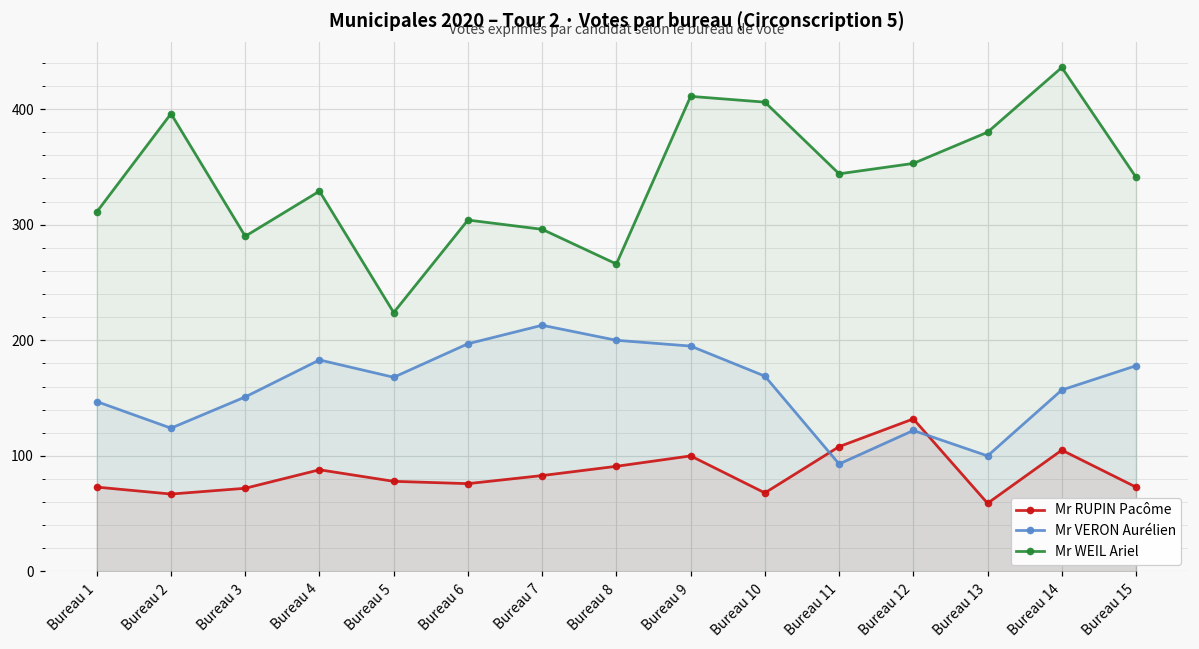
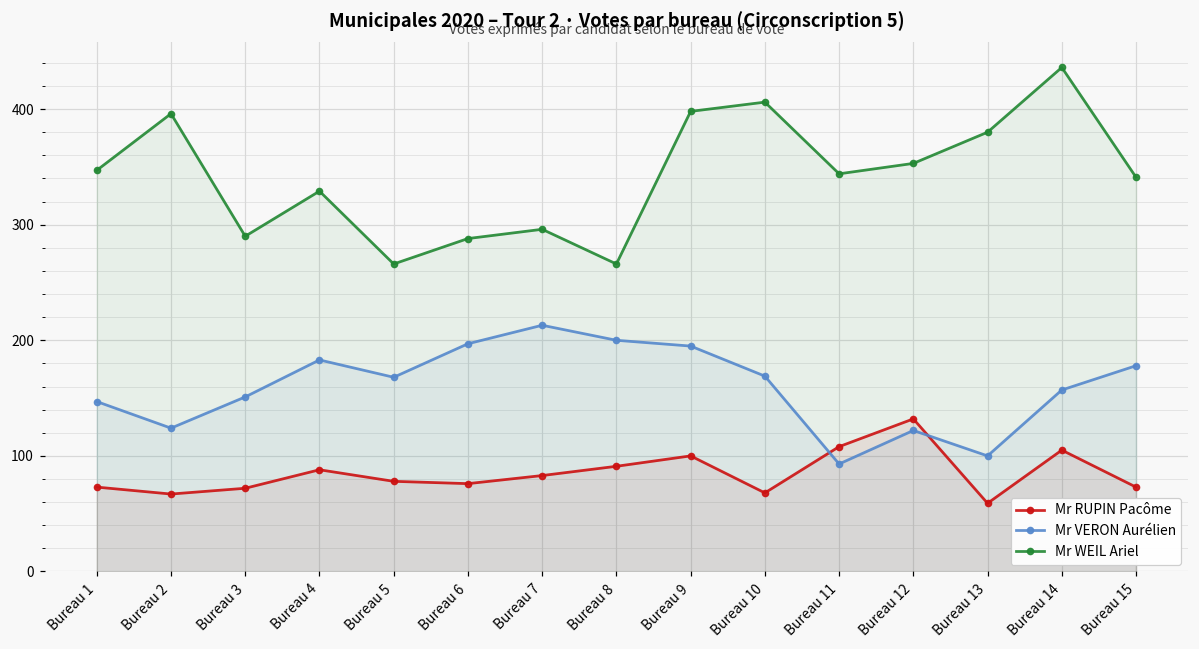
  {
    "Mr RUPIN Pacôme": {
      "Bureau 1": 73,
      "Bureau 2": 67,
      "Bureau 3": 72,
      "Bureau 4": 88,
      "Bureau 5": 78,
      "Bureau 6": 76,
      "Bureau 7": 83,
      "Bureau 8": 91,
      "Bureau 9": 100,
      "Bureau 10": 68,
      "Bureau 11": 108,
      "Bureau 12": 132,
      "Bureau 13": 59,
      "Bureau 14": 105,
      "Bureau 15": 73
    },
    "Mr VERON Aurélien": {
      "Bureau 1": 147,
      "Bureau 2": 124,
      "Bureau 3": 151,
      "Bureau 4": 183,
      "Bureau 5": 168,
      "Bureau 6": 197,
      "Bureau 7": 213,
      "Bureau 8": 200,
      "Bureau 9": 195,
      "Bureau 10": 169,
      "Bureau 11": 93,
      "Bureau 12": 122,
      "Bureau 13": 100,
      "Bureau 14": 157,
      "Bureau 15": 178
    },
    "Mr WEIL Ariel": {
-     "Bureau 1": 311,
+     "Bureau 1": 347,
      "Bureau 2": 396,
      "Bureau 3": 290,
      "Bureau 4": 329,
-     "Bureau 5": 224,
-     "Bureau 6": 304,
+     "Bureau 5": 266,
+     "Bureau 6": 288,
      "Bureau 7": 296,
      "Bureau 8": 266,
-     "Bureau 9": 411,
+     "Bureau 9": 398,
      "Bureau 10": 406,
      "Bureau 11": 344,
      "Bureau 12": 353,
      "Bureau 13": 380,
      "Bureau 14": 436,
      "Bureau 15": 341
    }
  }
